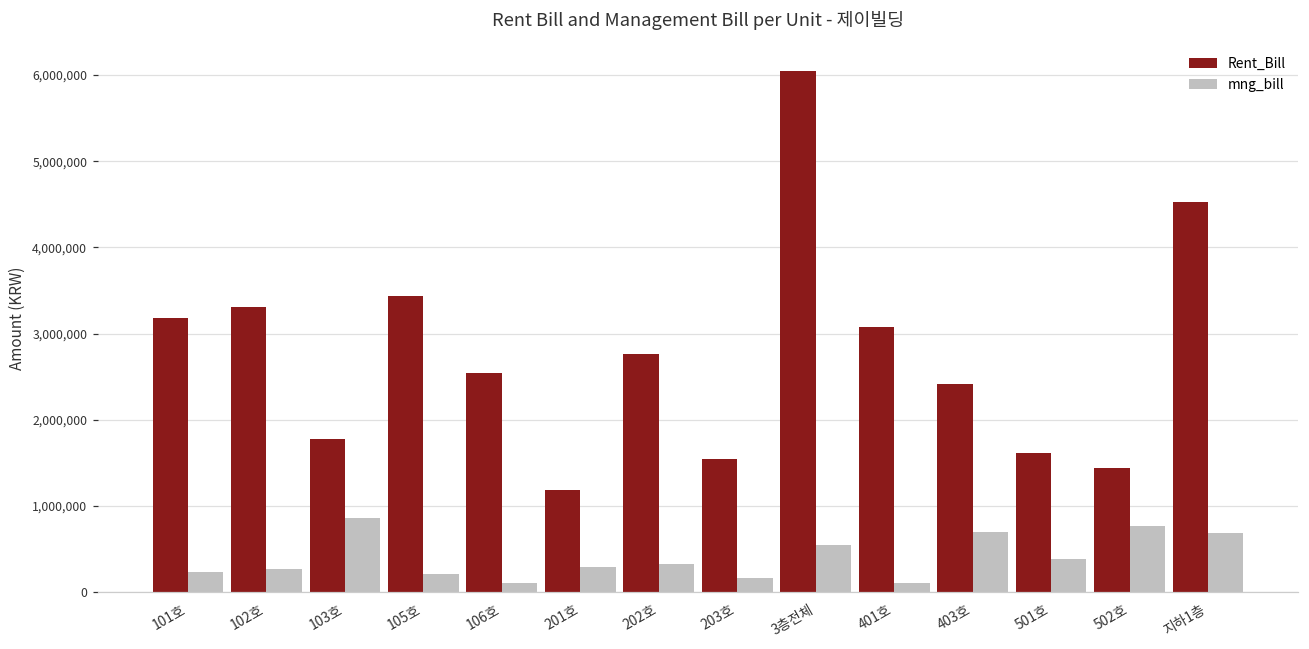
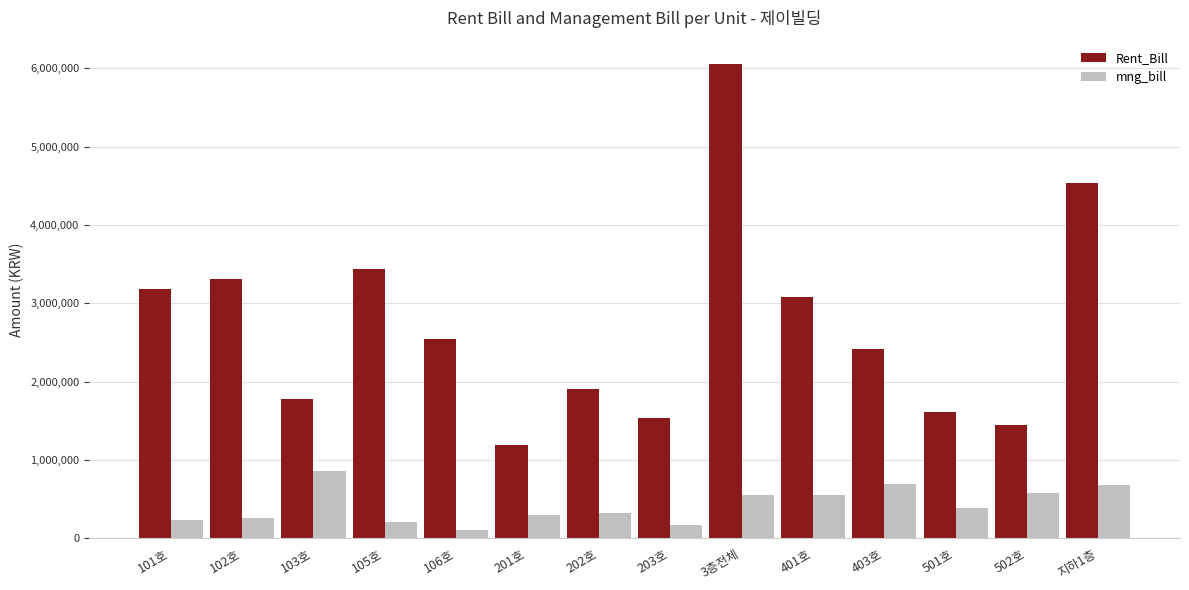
  {
    "Rent_Bill": {
      "101호": "3,200,000",
      "102호": "3,300,000",
      "103호": "1,800,000",
      "105호": "3,400,000",
      "106호": "2,500,000",
      "201호": "1,200,000",
-     "202호": "2,800,000",
+     "202호": "1,900,000",
      "203호": "1,500,000",
      "3층전체": "6,100,000",
      "401호": "3,100,000",
      "403호": "2,400,000",
      "501호": "1,600,000",
      "502호": "1,400,000",
      "지하1층": "4,500,000"
    },
    "mng_bill": {
      "101호": "200,000",
      "102호": "300,000",
      "103호": "900,000",
      "105호": "200,000",
      "106호": "100,000",
      "201호": "300,000",
      "202호": "300,000",
      "203호": "200,000",
      "3층전체": "600,000",
-     "401호": "100,000",
+     "401호": "600,000",
      "403호": "700,000",
      "501호": "400,000",
-     "502호": "800,000",
+     "502호": "600,000",
      "지하1층": "700,000"
    }
  }
